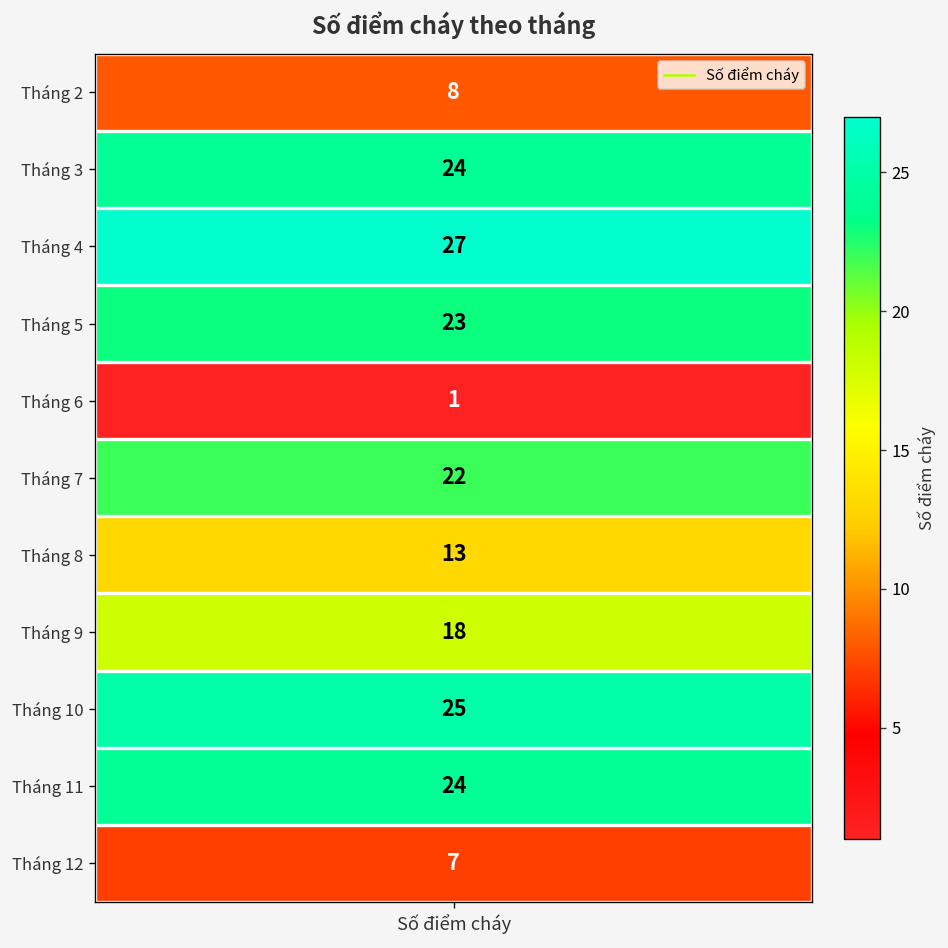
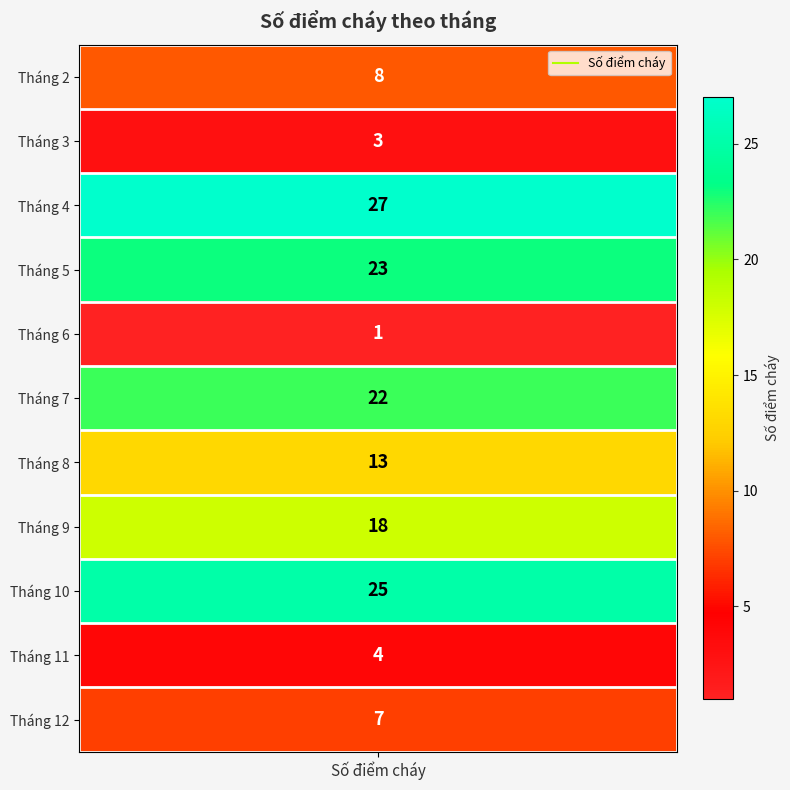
  {
    "Tháng 2": {
      "Số điểm cháy": 8
    },
    "Tháng 3": {
-     "Số điểm cháy": 24
+     "Số điểm cháy": 3
    },
    "Tháng 4": {
      "Số điểm cháy": 27
    },
    "Tháng 5": {
      "Số điểm cháy": 23
    },
    "Tháng 6": {
      "Số điểm cháy": 1
    },
    "Tháng 7": {
      "Số điểm cháy": 22
    },
    "Tháng 8": {
      "Số điểm cháy": 13
    },
    "Tháng 9": {
      "Số điểm cháy": 18
    },
    "Tháng 10": {
      "Số điểm cháy": 25
    },
    "Tháng 11": {
-     "Số điểm cháy": 24
+     "Số điểm cháy": 4
    },
    "Tháng 12": {
      "Số điểm cháy": 7
    }
  }
